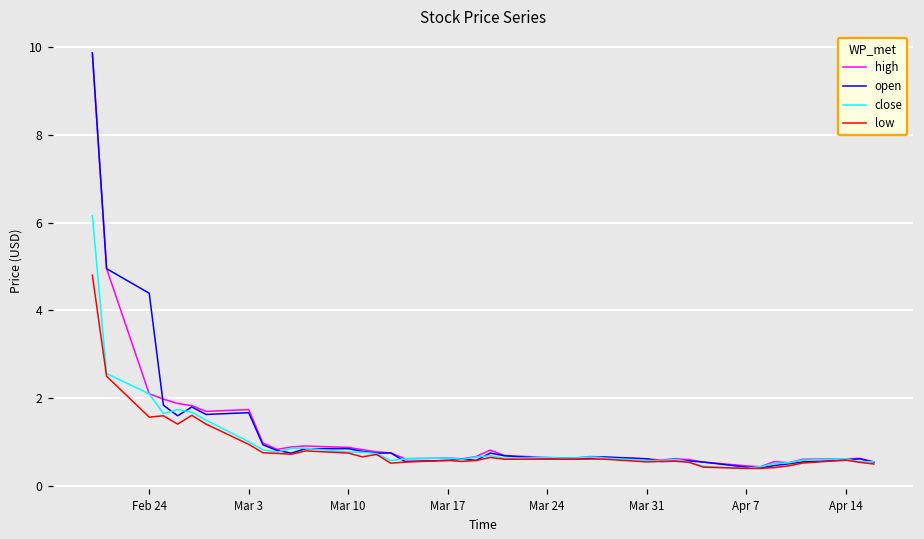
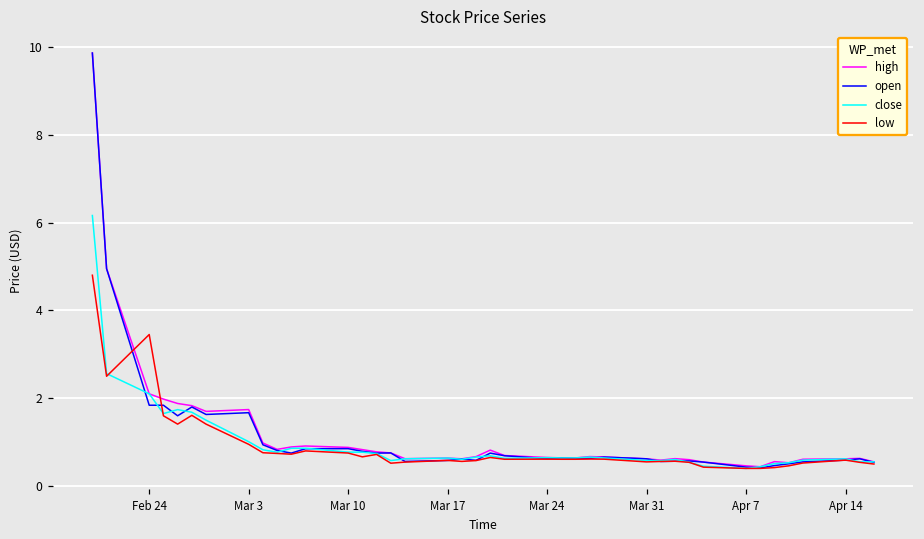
  {
    "high": {
      "Mar 3": 1.7
    },
    "open": {
-     "Feb 24": 4.4,
+     "Feb 24": 1.8,
      "Mar 3": 1.7
    },
    "low": {
-     "Feb 24": 1.6
+     "Feb 24": 3.5
    }
  }
